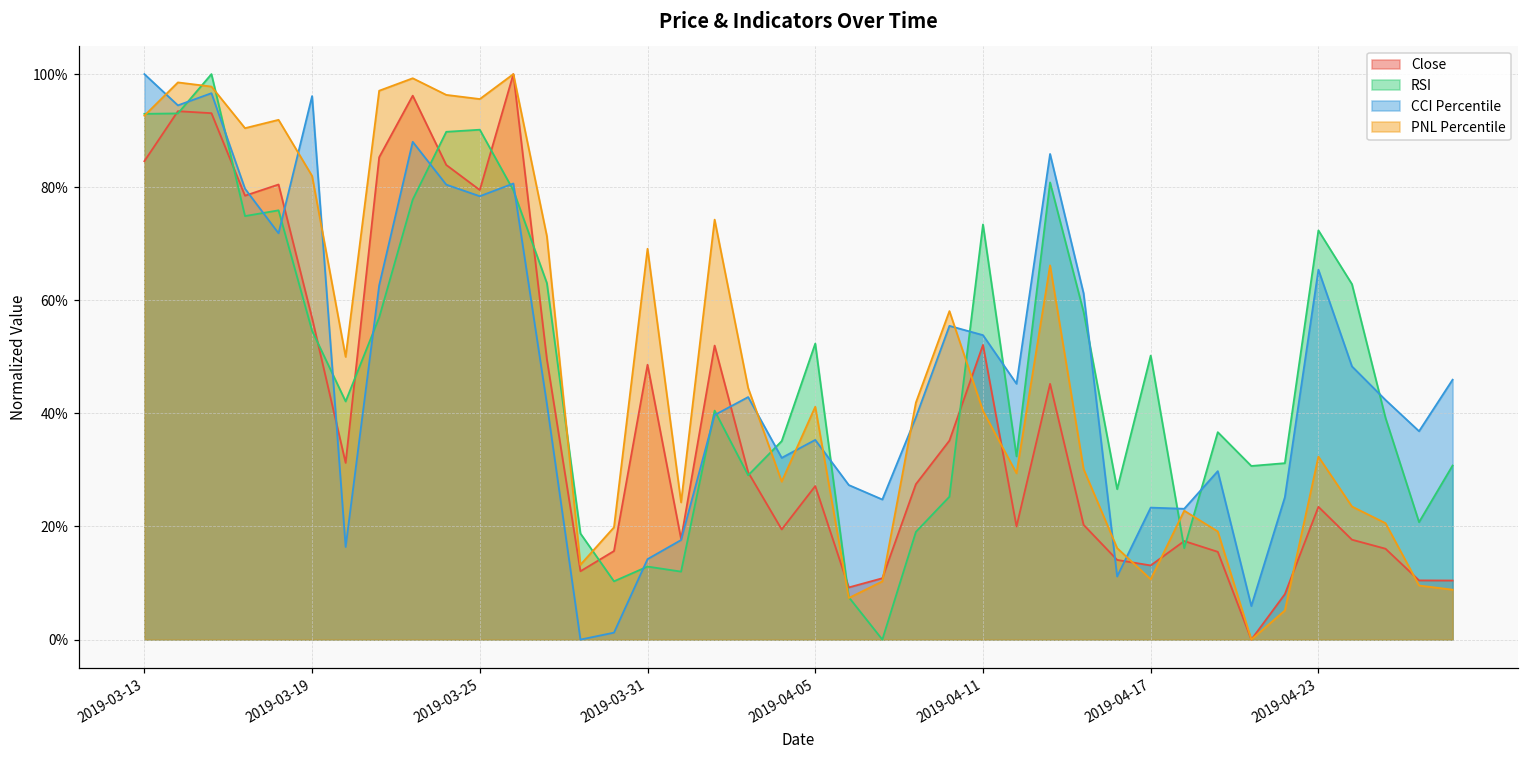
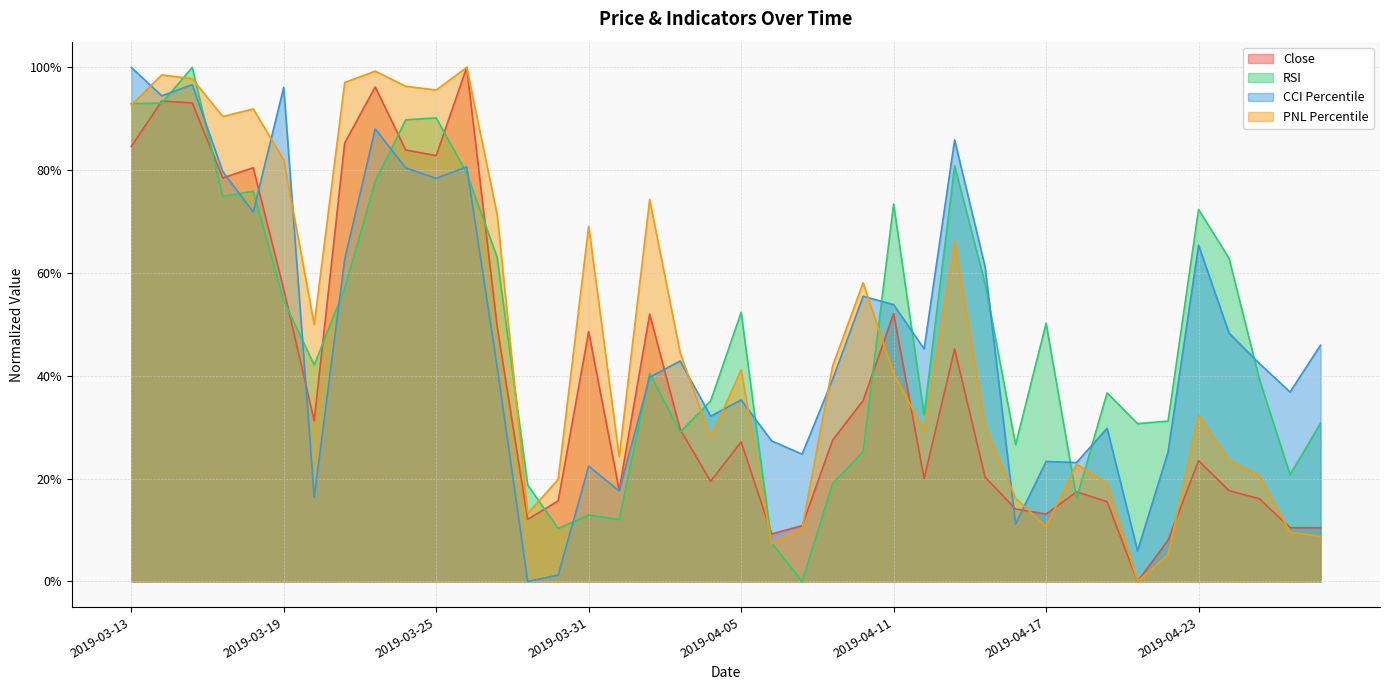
  {
    "Close": {
      "2019-03-13": "85%",
      "2019-03-19": "57%",
-     "2019-03-25": "79%",
+     "2019-03-25": "83%",
      "2019-03-31": "49%",
      "2019-04-05": "27%",
      "2019-04-11": "52%",
      "2019-04-17": "13%",
      "2019-04-23": "23%"
    },
    "RSI": {
      "2019-03-19": "55%",
      "2019-03-25": "90%",
      "2019-03-31": "13%",
      "2019-04-05": "52%",
      "2019-04-11": "73%",
      "2019-04-17": "50%",
      "2019-04-23": "72%"
    },
    "CCI Percentile": {
      "2019-03-13": "100%",
      "2019-03-19": "96%",
      "2019-03-25": "78%",
-     "2019-03-31": "14%",
+     "2019-03-31": "22%",
      "2019-04-05": "35%",
      "2019-04-11": "54%",
      "2019-04-17": "23%",
      "2019-04-23": "65%"
    },
    "PNL Percentile": {
      "2019-03-19": "82%",
      "2019-03-25": "96%",
      "2019-03-31": "69%",
      "2019-04-05": "41%",
      "2019-04-11": "40%",
      "2019-04-17": "11%",
      "2019-04-23": "32%"
    }
  }
